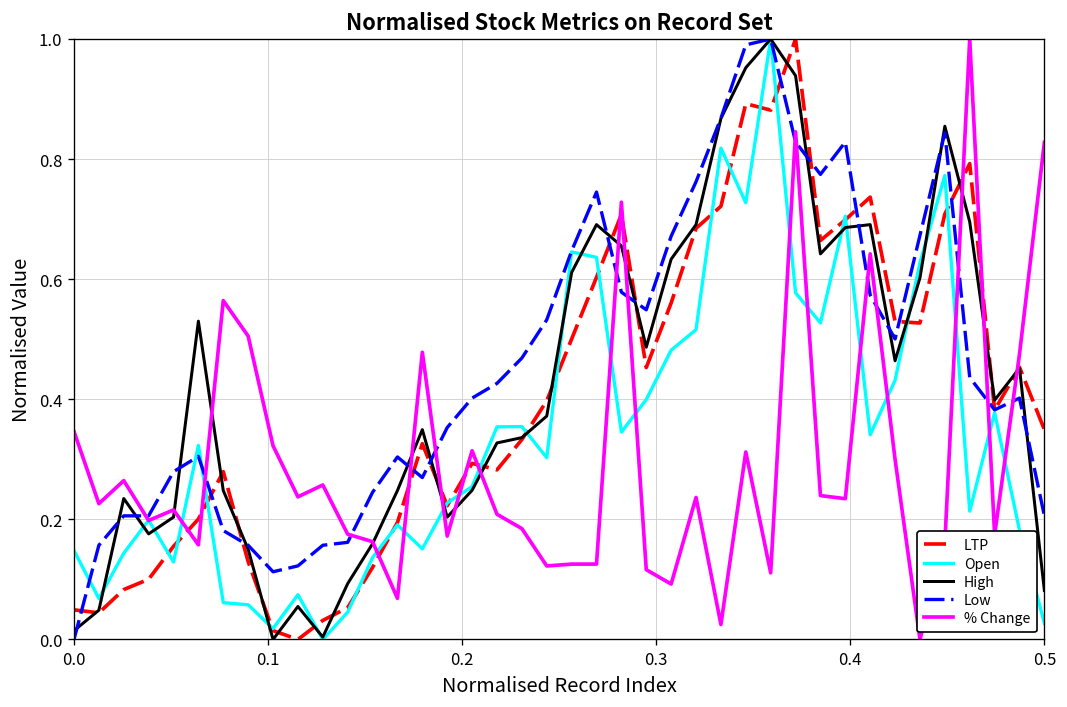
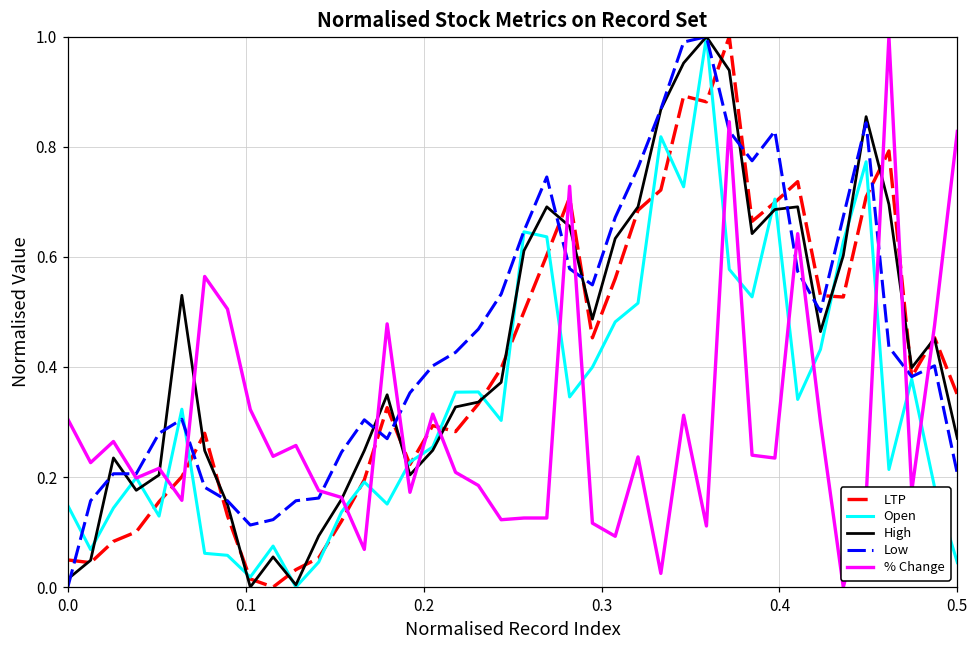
  {
    "LTP": {
      "0.0": 0.05,
      "0.5": 0.35
    },
    "Open": {
      "0.0": 0.15,
-     "0.5": 0.03
+     "0.5": 0.04
    },
    "High": {
      "0.0": 0.01,
-     "0.5": 0.08
+     "0.5": 0.27
    },
    "Low": {
      "0.0": 0.00,
      "0.5": 0.21
    },
    "% Change": {
-     "0.0": 0.35,
+     "0.0": 0.30,
      "0.5": 0.83
    }
  }
